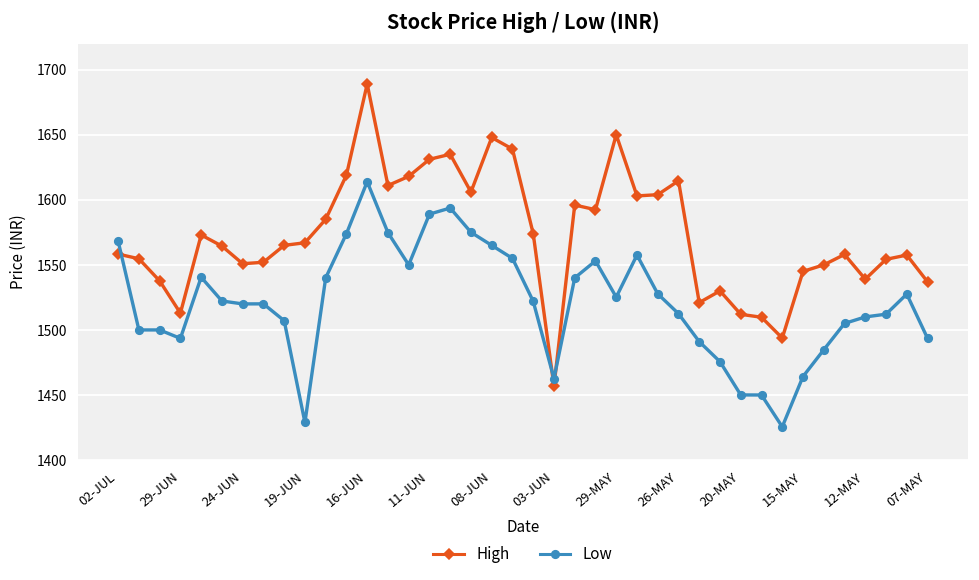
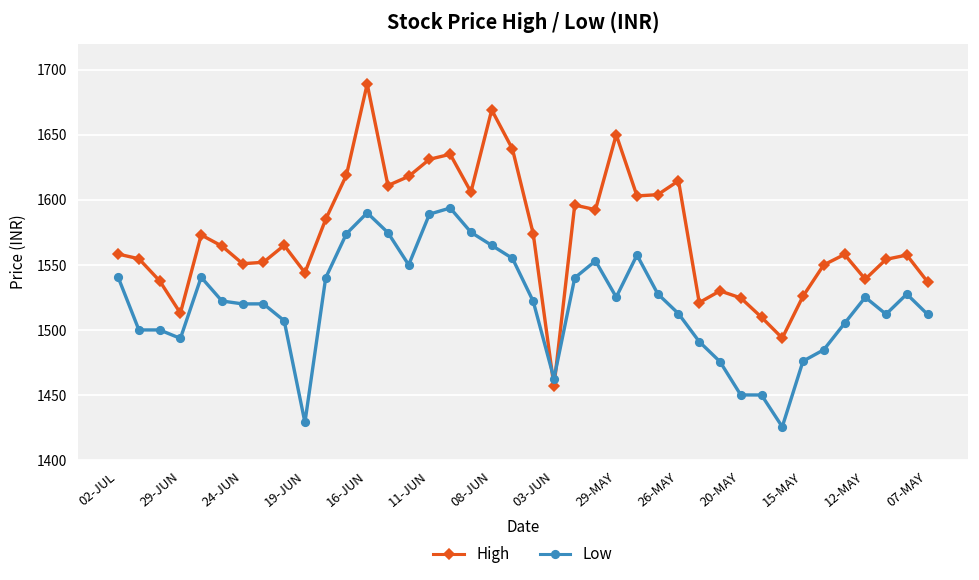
  {
    "High": {
      "02-JUL": 1558,
      "29-JUN": 1513,
      "24-JUN": 1551,
-     "19-JUN": 1567,
+     "19-JUN": 1544,
      "16-JUN": 1689,
      "11-JUN": 1631,
-     "08-JUN": 1648,
+     "08-JUN": 1669,
      "03-JUN": 1457,
      "29-MAY": 1650,
      "26-MAY": 1615,
-     "20-MAY": 1512,
-     "15-MAY": 1545,
+     "20-MAY": 1525,
+     "15-MAY": 1526,
      "12-MAY": 1539,
      "07-MAY": 1537
    },
    "Low": {
-     "02-JUL": 1568,
+     "02-JUL": 1541,
      "29-JUN": 1494,
      "24-JUN": 1520,
      "19-JUN": 1429,
-     "16-JUN": 1614,
+     "16-JUN": 1590,
      "11-JUN": 1589,
      "08-JUN": 1565,
      "03-JUN": 1463,
      "29-MAY": 1525,
      "26-MAY": 1513,
      "20-MAY": 1450,
-     "15-MAY": 1464,
-     "12-MAY": 1510,
-     "07-MAY": 1494
+     "15-MAY": 1476,
+     "12-MAY": 1525,
+     "07-MAY": 1512
    }
  }
